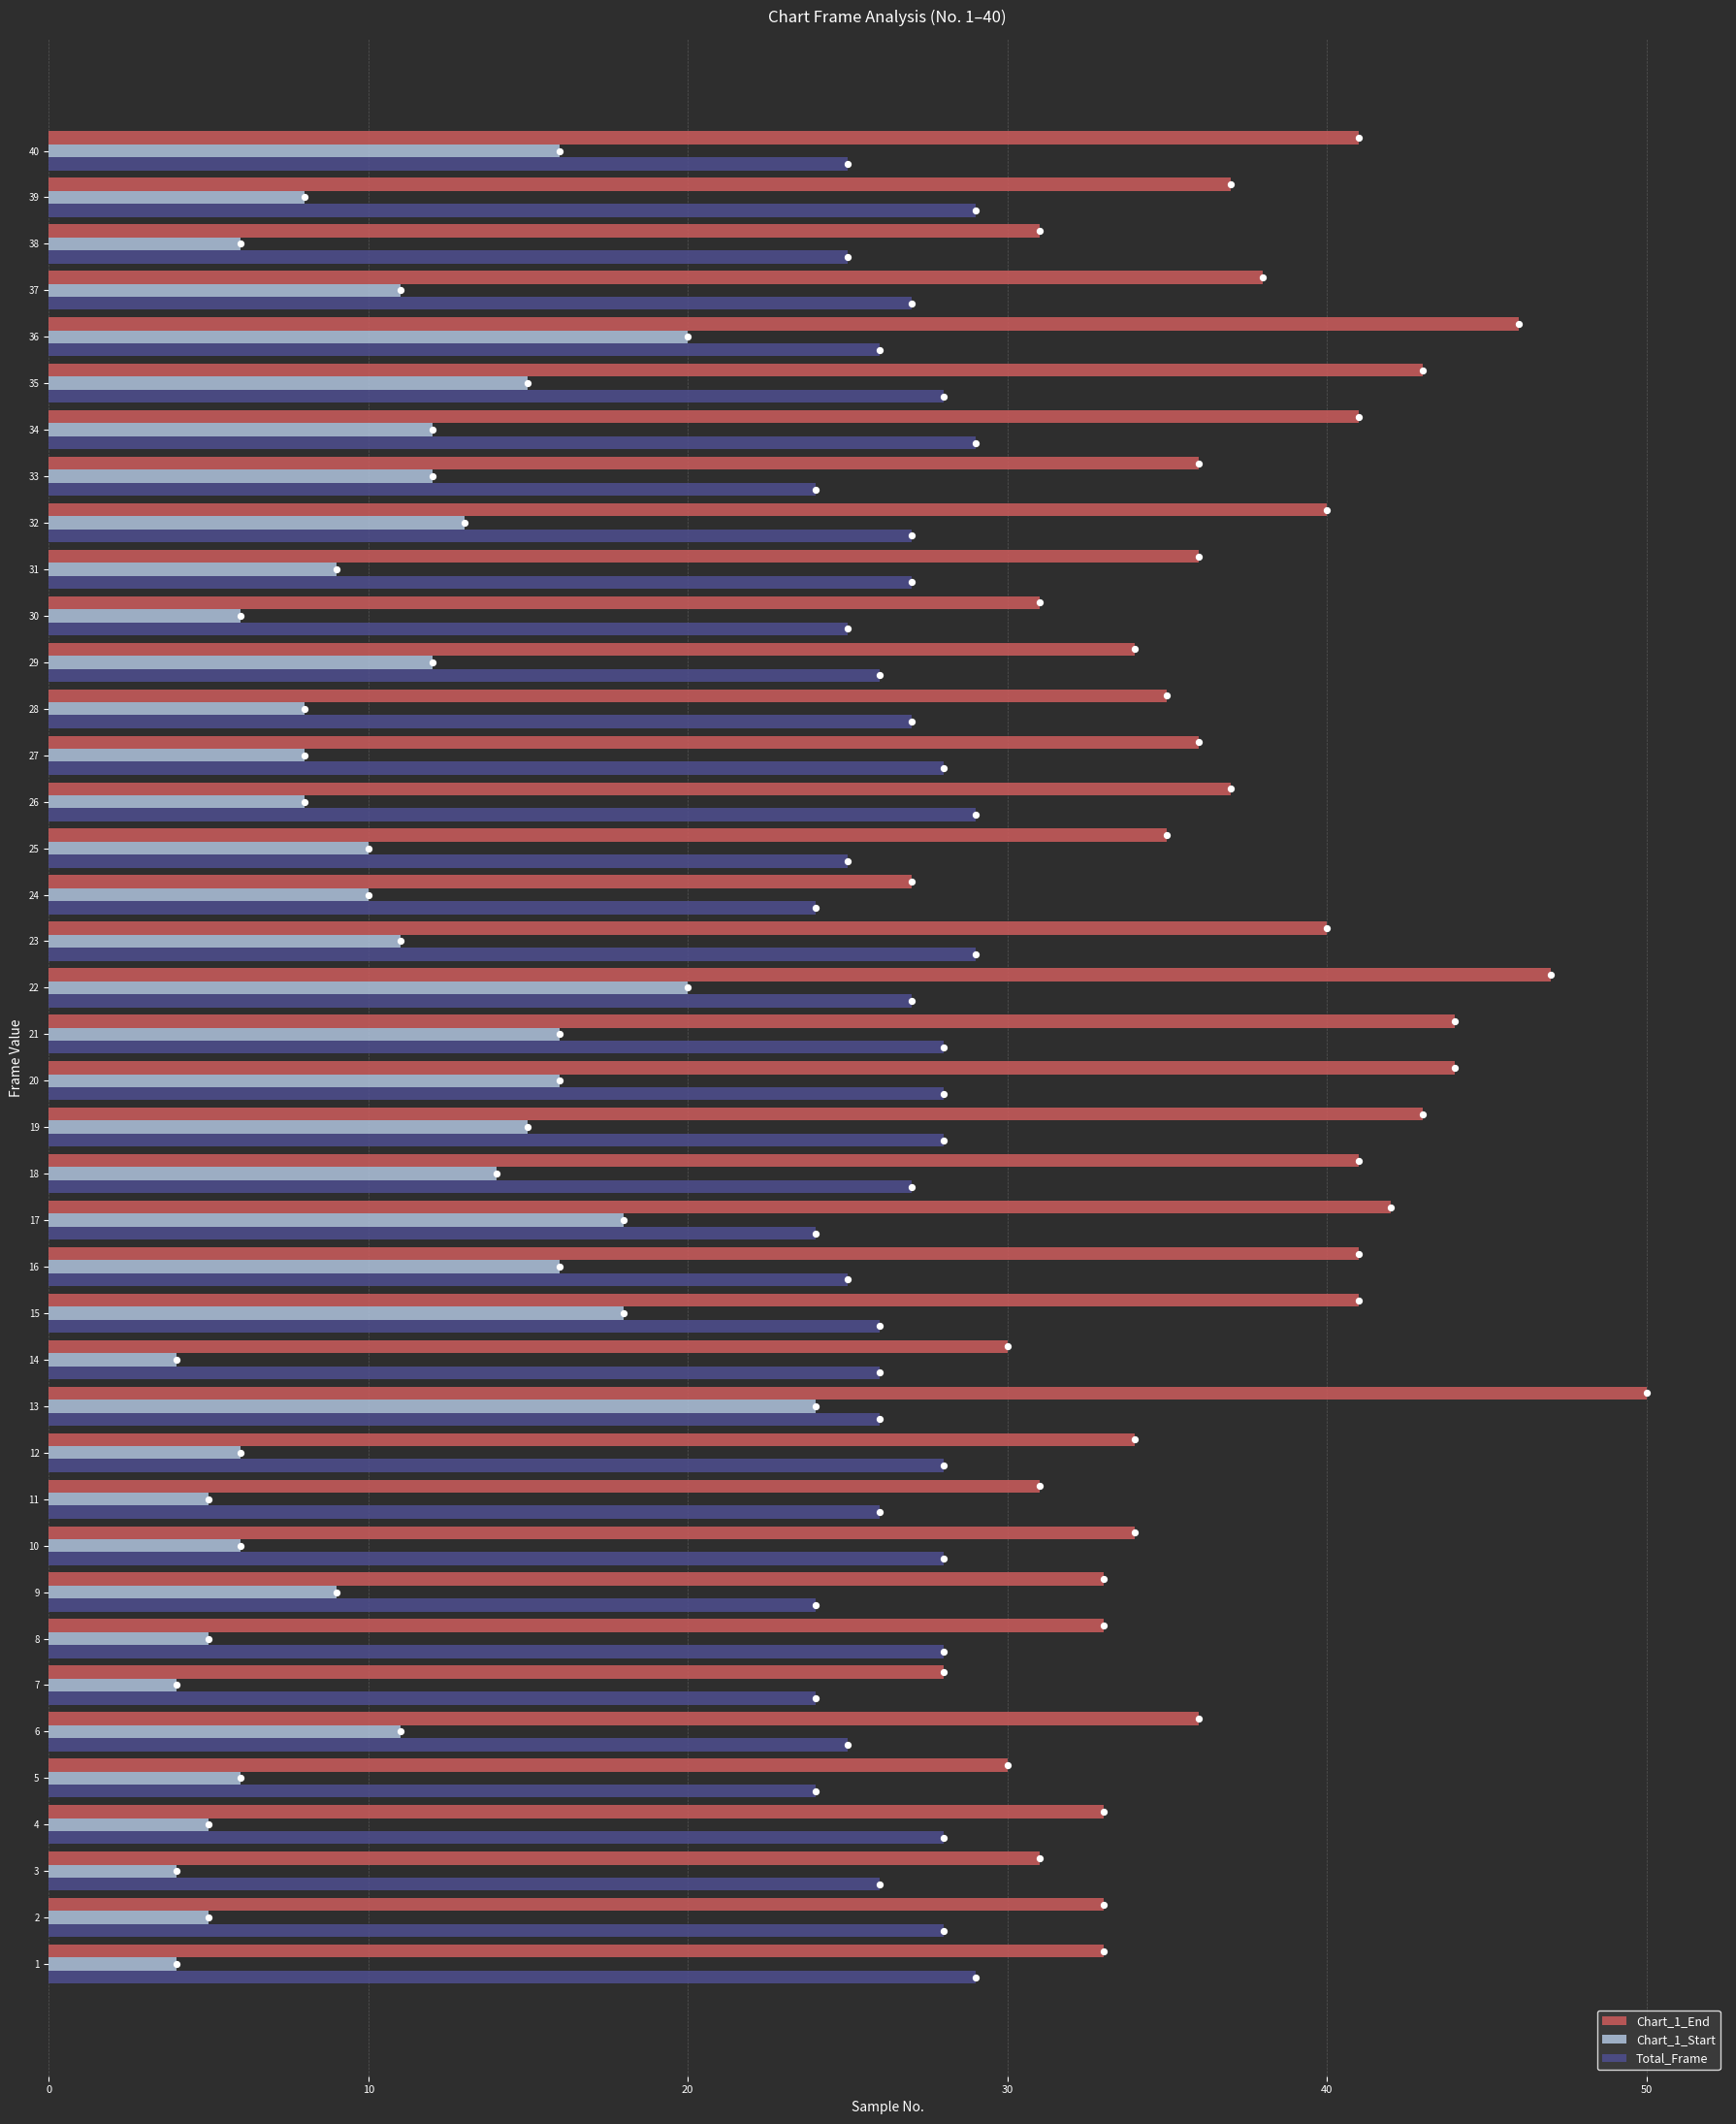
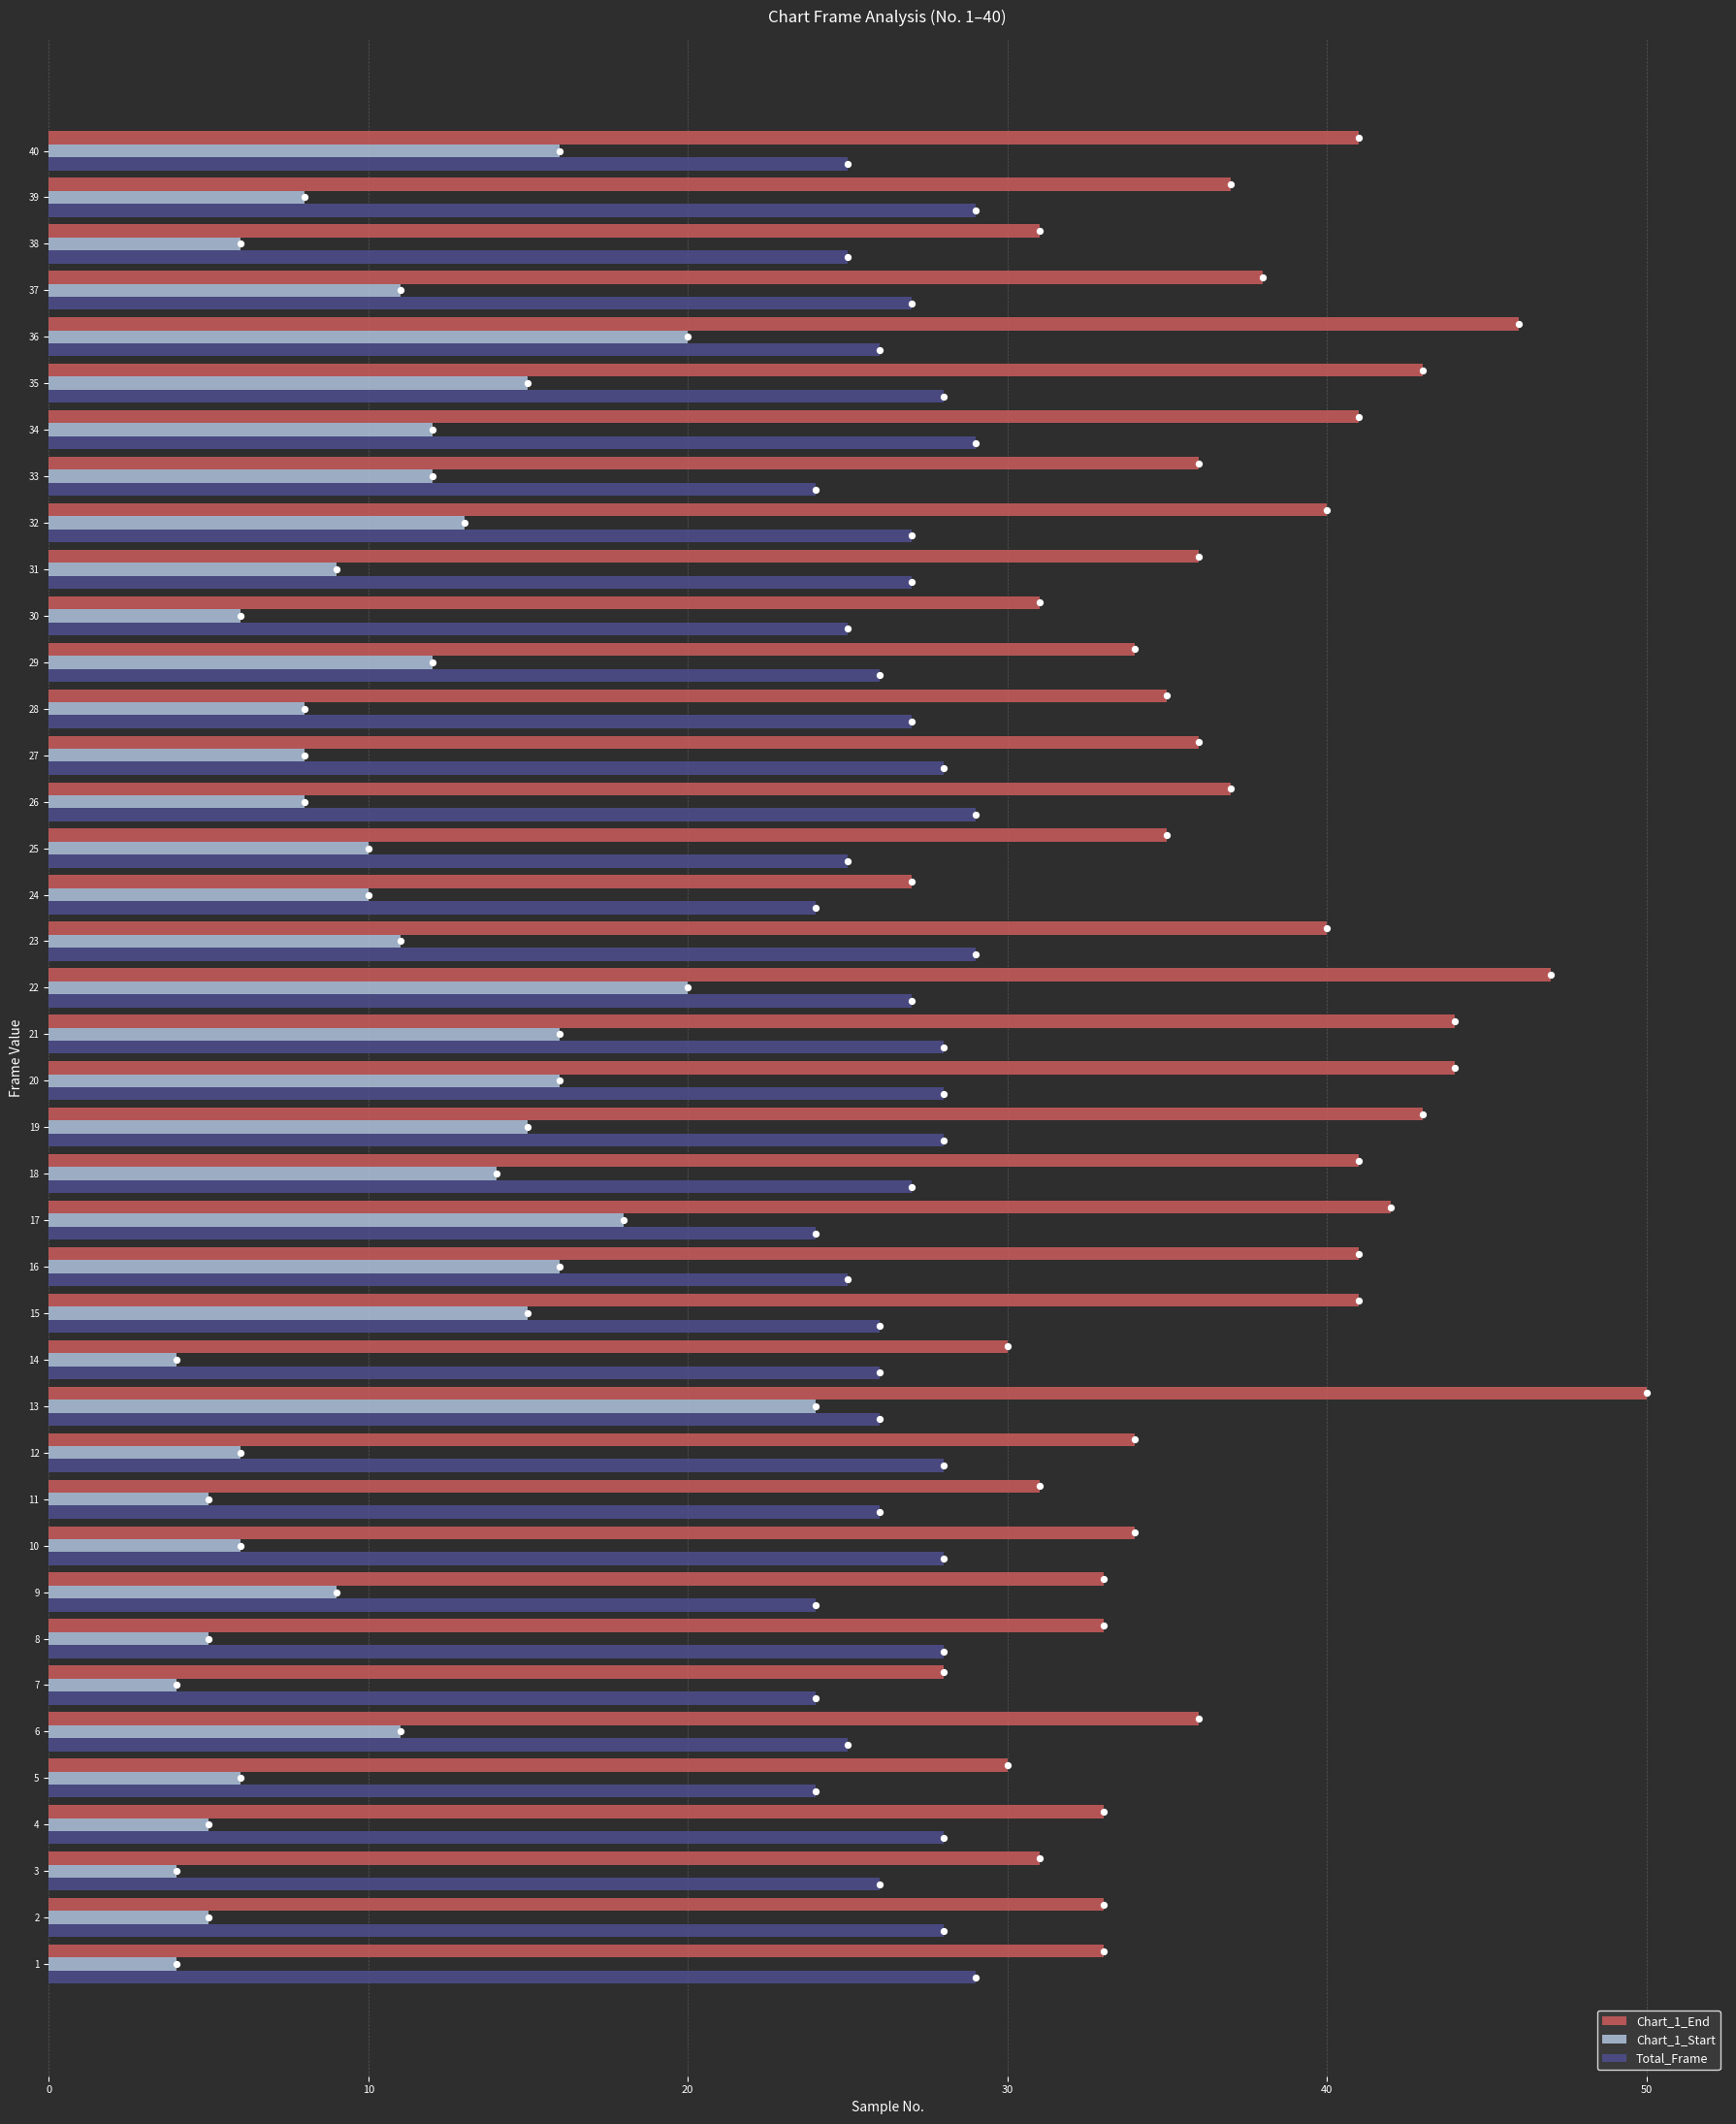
  {
    "Chart_1_End": {
      "40": 41,
      "39": 37,
      "38": 31,
      "37": 38,
      "36": 46,
      "35": 43,
      "34": 41,
      "33": 36,
      "32": 40,
      "31": 36,
      "30": 31,
      "29": 34,
      "28": 35,
      "27": 36,
      "26": 37,
      "25": 35,
      "24": 27,
      "23": 40,
      "22": 47,
      "21": 44,
      "20": 44,
      "19": 43,
      "18": 41,
      "17": 42,
      "16": 41,
      "15": 41,
      "14": 30,
      "13": 50,
      "12": 34,
      "11": 31,
      "10": 34,
      "9": 33,
      "8": 33,
      "7": 28,
      "6": 36,
      "5": 30,
      "4": 33,
      "3": 31,
      "2": 33,
      "1": 33
    },
    "Chart_1_Start": {
      "40": 16,
      "39": 8,
      "38": 6,
      "37": 11,
      "36": 20,
      "35": 15,
      "34": 12,
      "33": 12,
      "32": 13,
      "31": 9,
      "30": 6,
      "29": 12,
      "28": 8,
      "27": 8,
      "26": 8,
      "25": 10,
      "24": 10,
      "23": 11,
      "22": 20,
      "21": 16,
      "20": 16,
      "19": 15,
      "18": 14,
      "17": 18,
      "16": 16,
-     "15": 18,
+     "15": 15,
      "14": 4,
      "13": 24,
      "12": 6,
      "11": 5,
      "10": 6,
      "9": 9,
      "8": 5,
      "7": 4,
      "6": 11,
      "5": 6,
      "4": 5,
      "3": 4,
      "2": 5,
      "1": 4
    },
    "Total_Frame": {
      "40": 25,
      "39": 29,
      "38": 25,
      "37": 27,
      "36": 26,
      "35": 28,
      "34": 29,
      "33": 24,
      "32": 27,
      "31": 27,
      "30": 25,
      "29": 26,
      "28": 27,
      "27": 28,
      "26": 29,
      "25": 25,
      "24": 24,
      "23": 29,
      "22": 27,
      "21": 28,
      "20": 28,
      "19": 28,
      "18": 27,
      "17": 24,
      "16": 25,
      "15": 26,
      "14": 26,
      "13": 26,
      "12": 28,
      "11": 26,
      "10": 28,
      "9": 24,
      "8": 28,
      "7": 24,
      "6": 25,
      "5": 24,
      "4": 28,
      "3": 26,
      "2": 28,
      "1": 29
    }
  }
